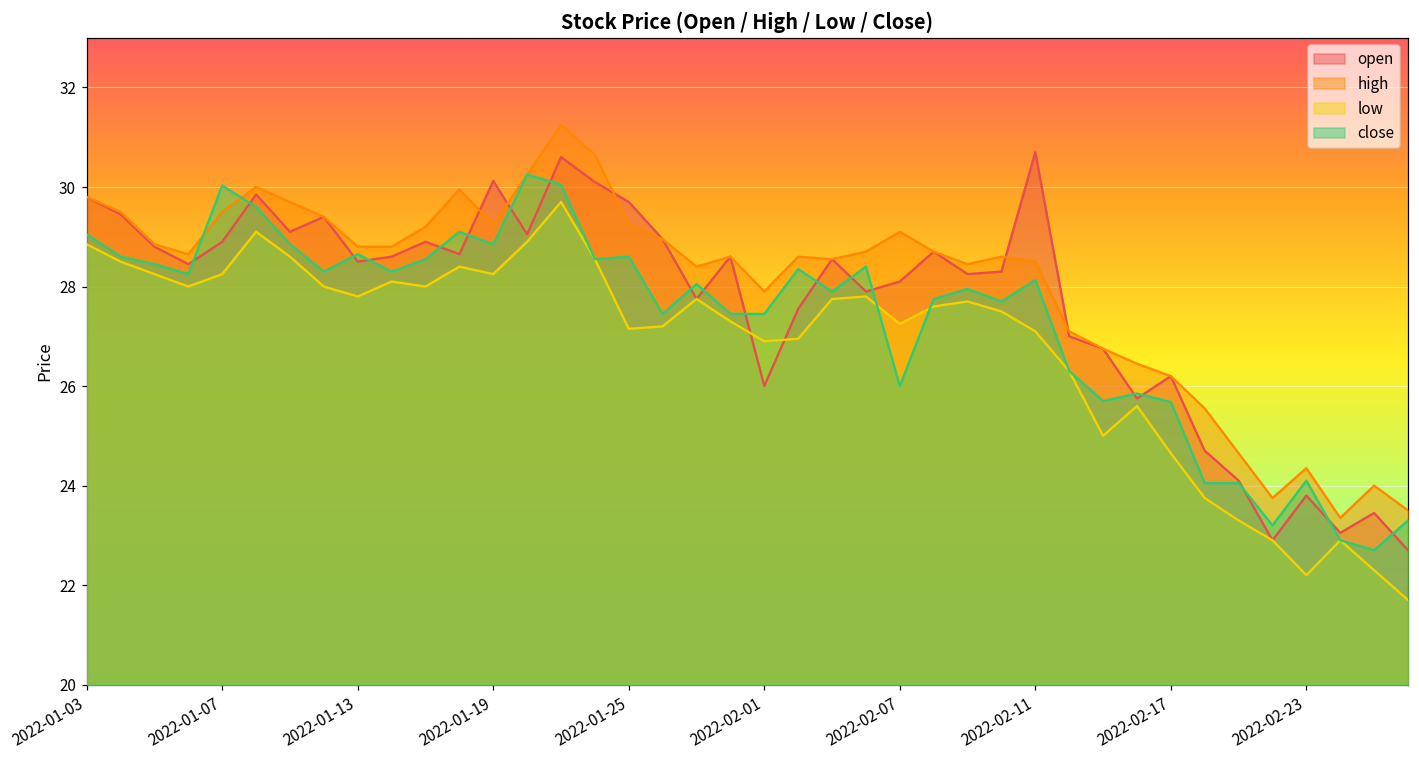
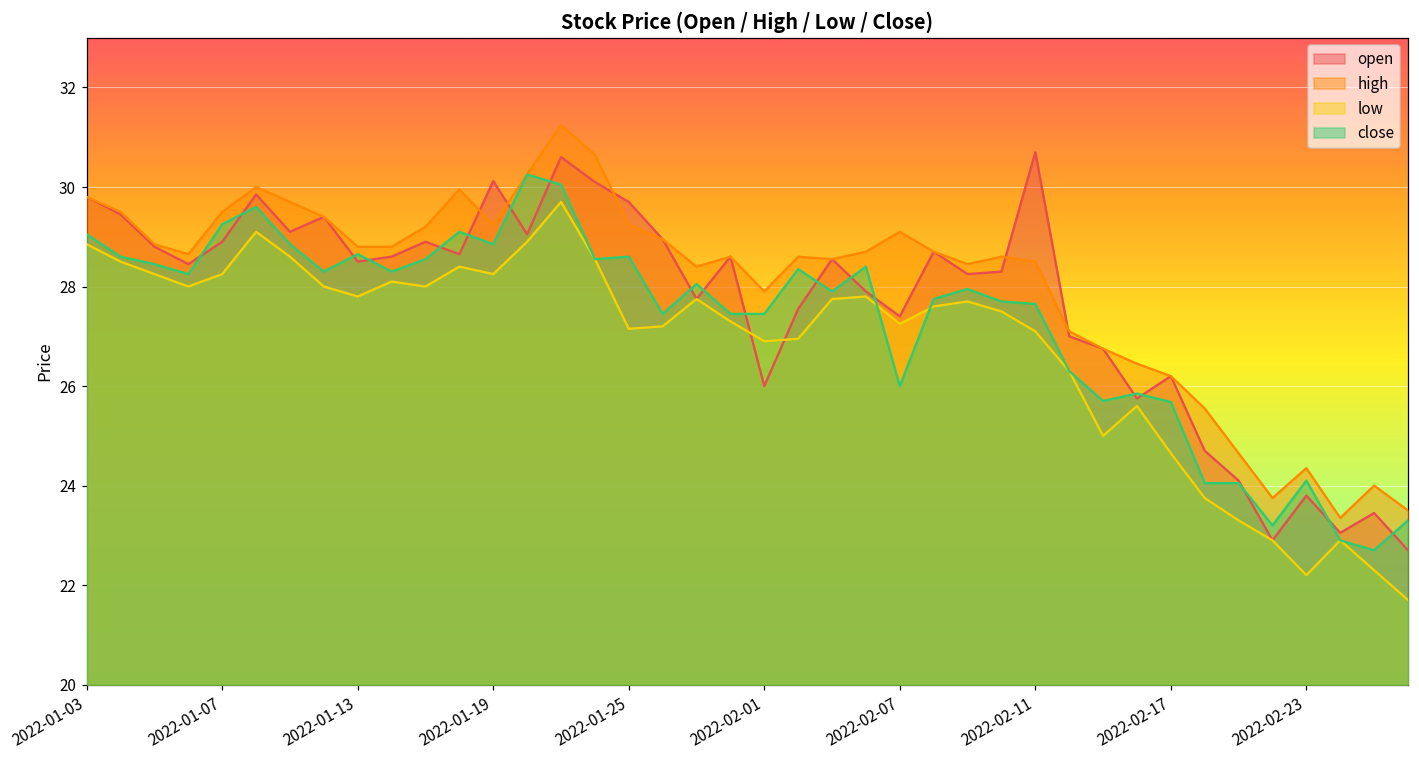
  {
    "open": {
      "2022-01-07": 28.9,
      "2022-01-13": 28.5,
      "2022-01-19": 30.1,
      "2022-01-25": 29.7,
      "2022-02-01": 26.0,
-     "2022-02-07": 28.1,
+     "2022-02-07": 27.4,
      "2022-02-11": 30.7,
      "2022-02-23": 23.8
    },
    "close": {
      "2022-01-03": 29.1,
-     "2022-01-07": 30.0,
+     "2022-01-07": 29.3,
      "2022-01-13": 28.7,
      "2022-01-19": 28.9,
      "2022-01-25": 28.6,
      "2022-02-01": 27.5,
      "2022-02-07": 26.0,
-     "2022-02-11": 28.1,
+     "2022-02-11": 27.7,
      "2022-02-17": 25.7,
      "2022-02-23": 24.1
    }
  }
